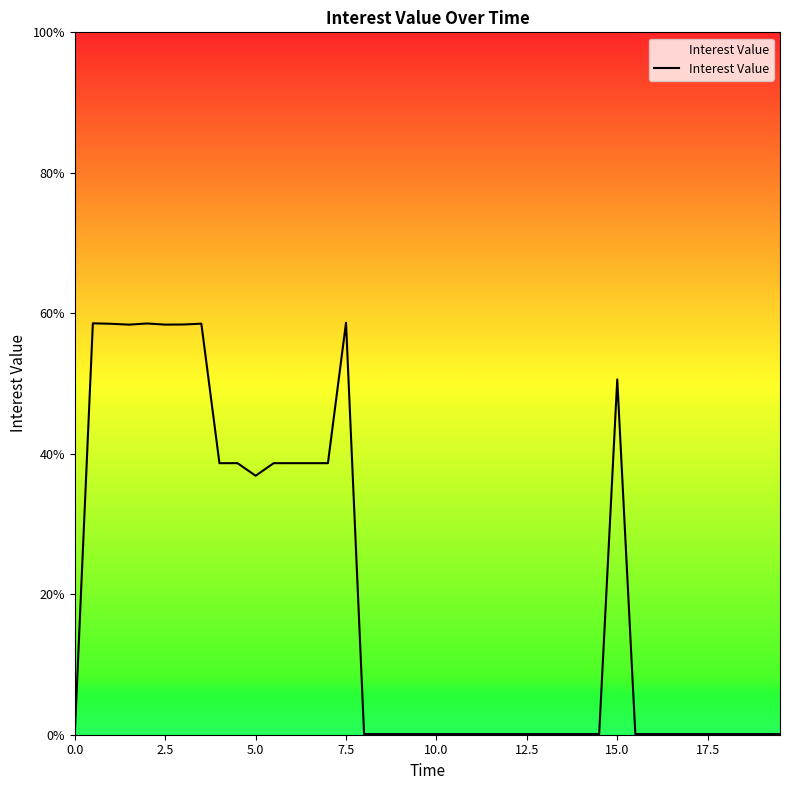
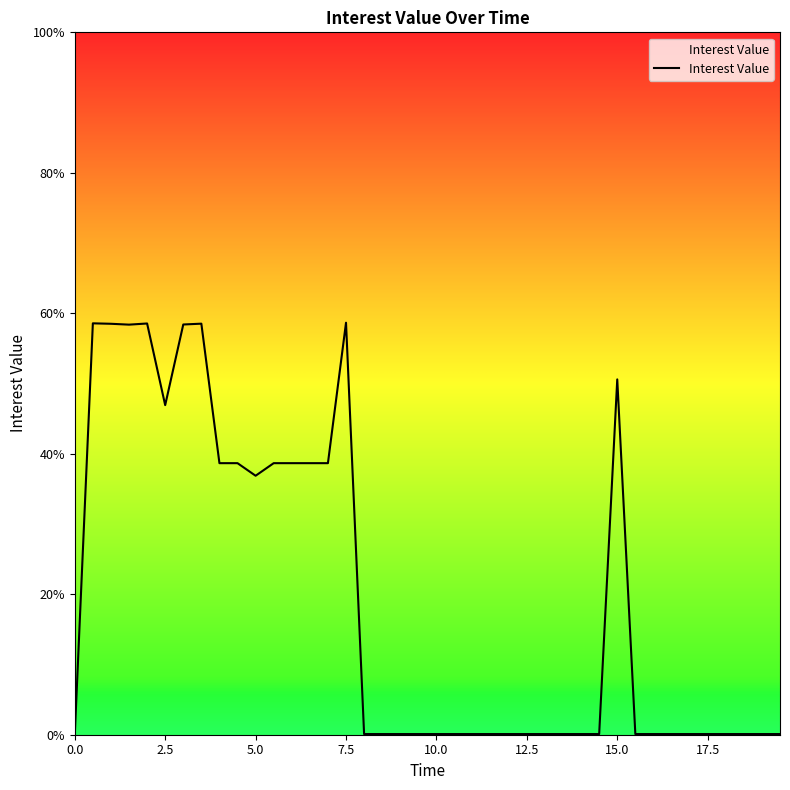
  {
    "0.0": "0%",
-   "2.5": "58%",
+   "2.5": "47%",
    "5.0": "37%",
    "7.5": "59%",
    "10.0": "0%",
    "12.5": "0%",
    "15.0": "51%",
    "17.5": "0%"
  }
